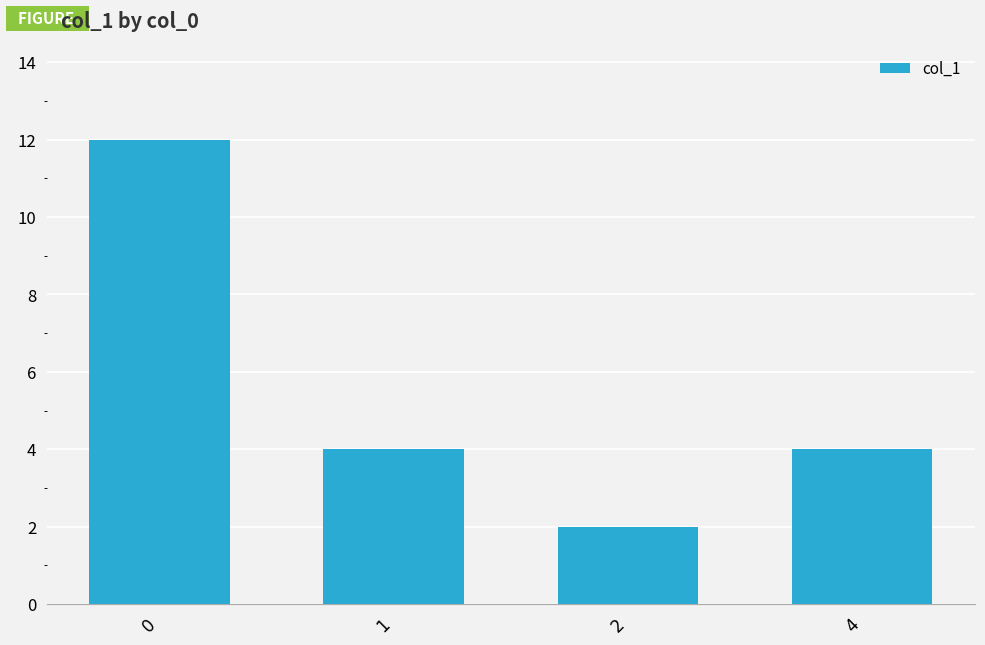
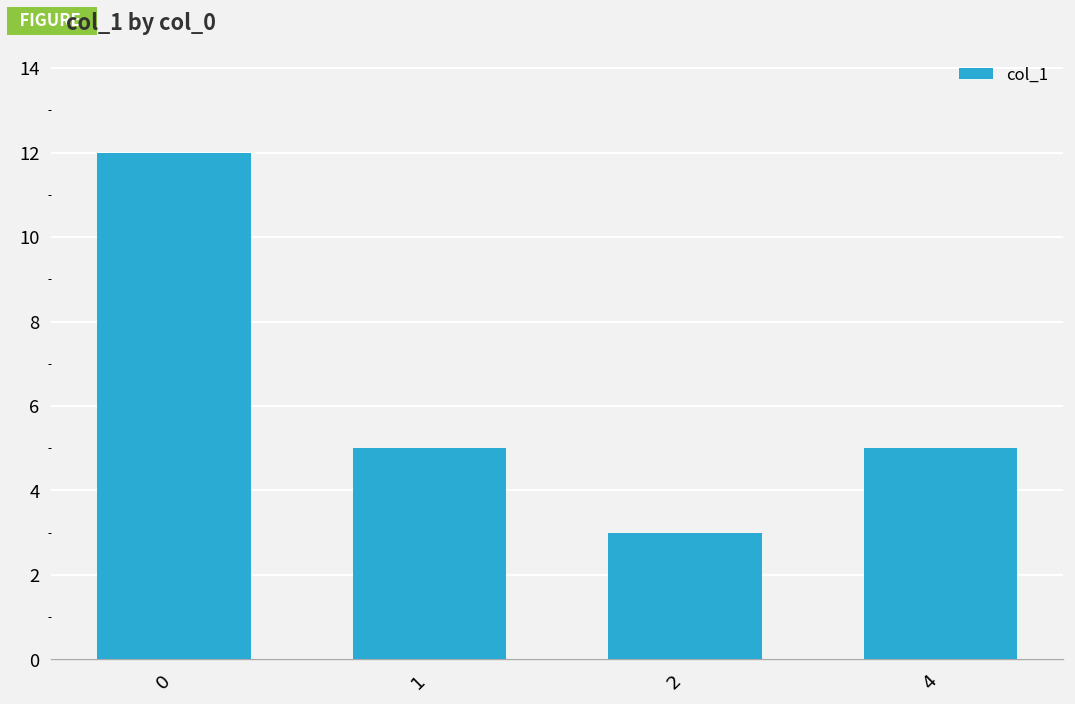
  {
    "0": 12,
-   "1": 4,
-   "2": 2,
-   "4": 4
+   "1": 5,
+   "2": 3,
+   "4": 5
  }
